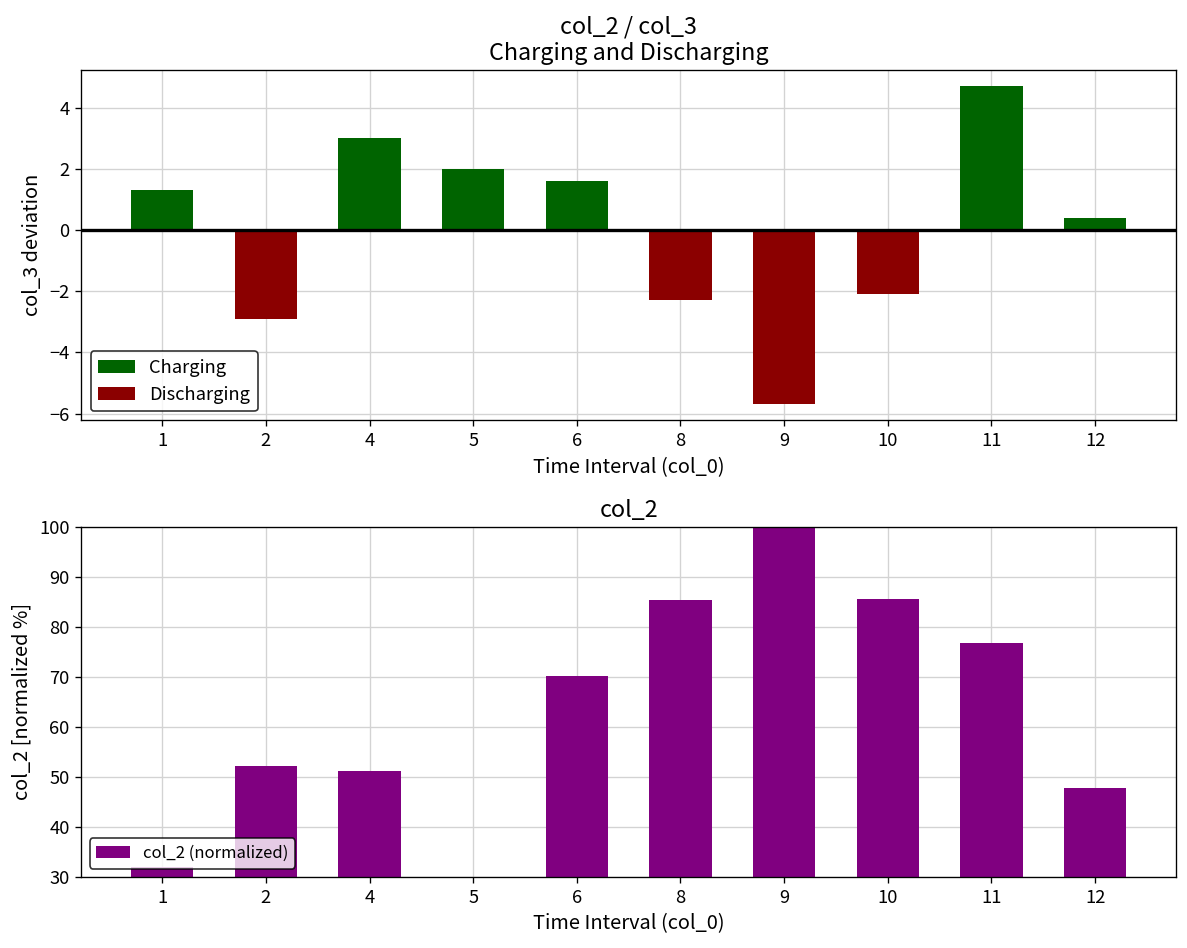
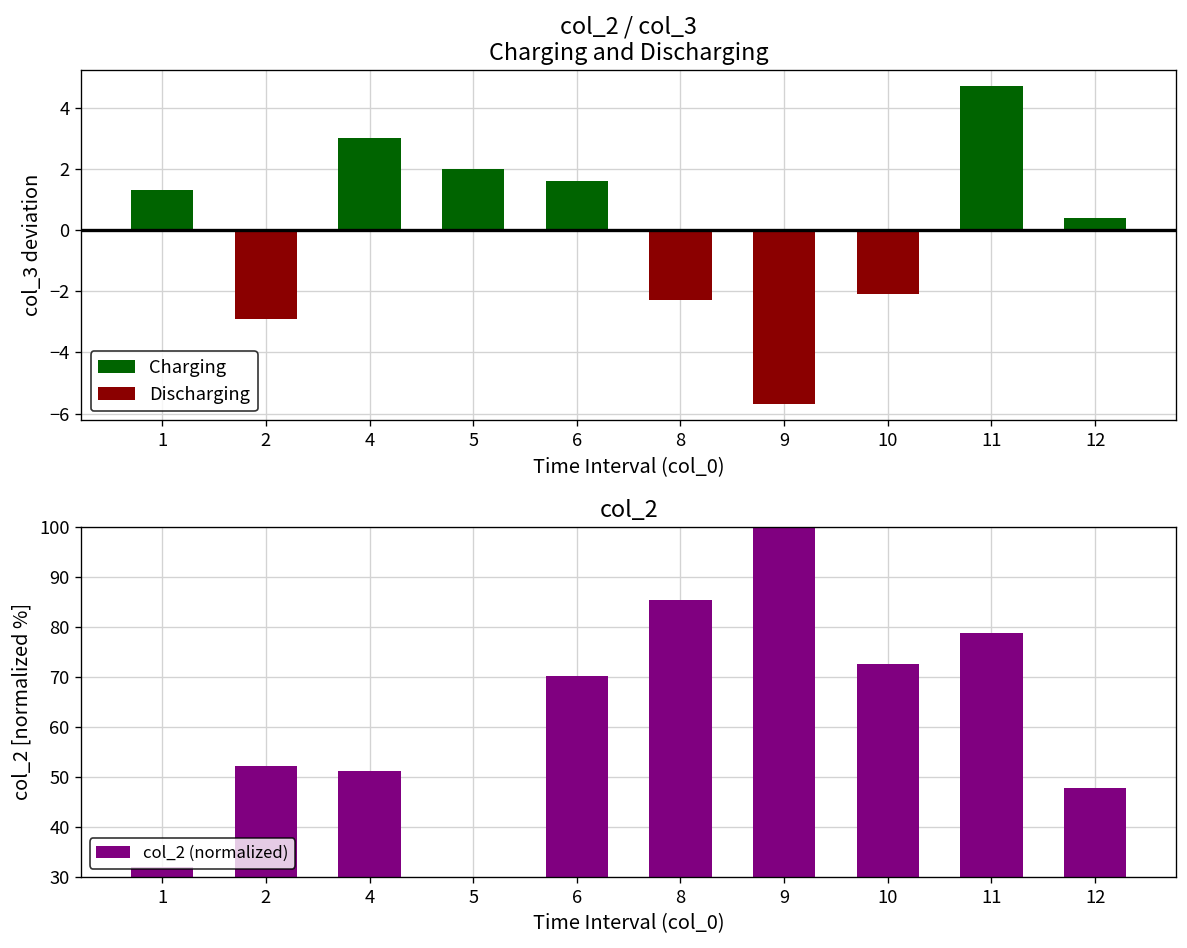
  {
    "col_2 / col_3 Charging and Discharging": {
      "Charging": {
        "1": 1.3,
        "2": 0.0,
        "4": 3.0,
        "5": 2.0,
        "6": 1.6,
        "8": 0.0,
        "9": 0.0,
        "10": 0.0,
        "11": 4.7,
        "12": 0.4
      },
      "Discharging": {
        "1": 0.0,
        "2": -2.9,
        "4": 0.0,
        "5": 0.0,
        "6": 0.0,
        "8": -2.3,
        "9": -5.7,
        "10": -2.1,
        "11": 0.0,
        "12": 0.0
      }
    },
    "col_2": {
      "2": 52,
      "4": 51,
      "5": 30,
      "6": 70,
      "8": 85,
      "9": 100,
-     "10": 85,
-     "11": 77,
+     "10": 72,
+     "11": 79,
      "12": 48
    }
  }
